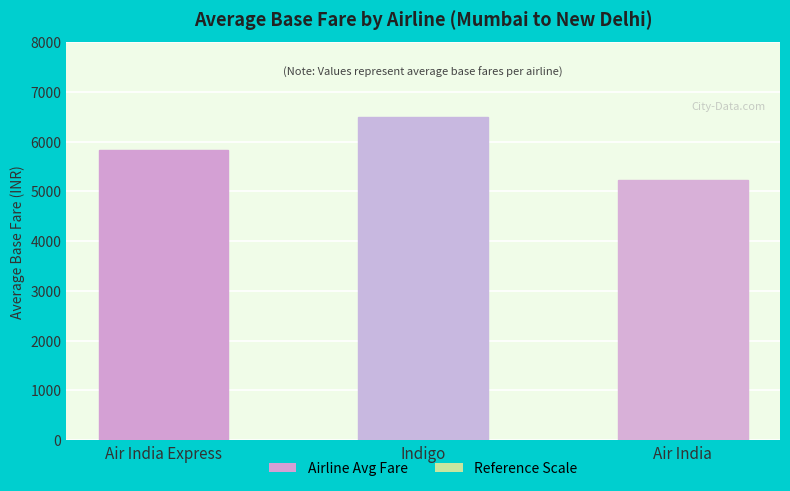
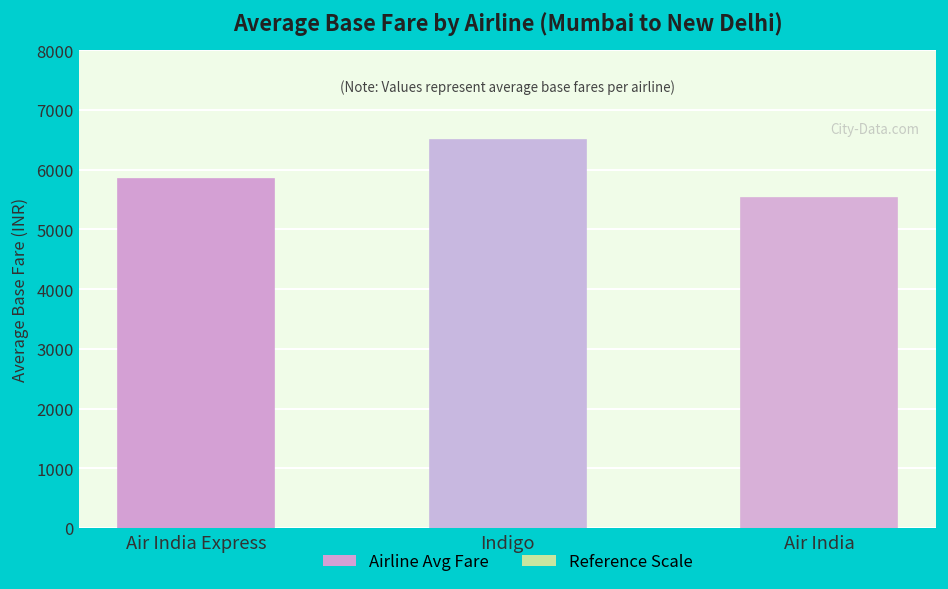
  {
    "Air India Express": 5800,
    "Indigo": 6500,
-   "Air India": 5200
+   "Air India": 5500
  }
